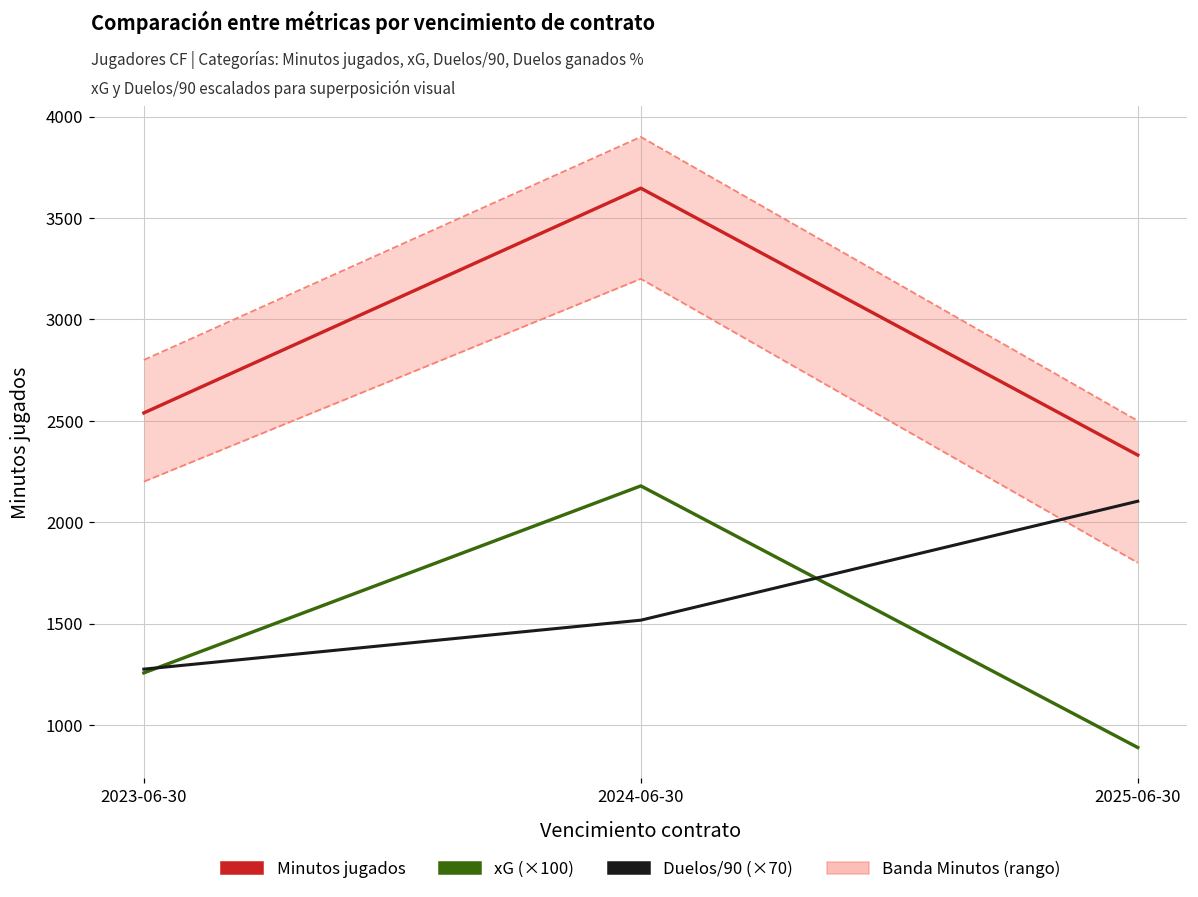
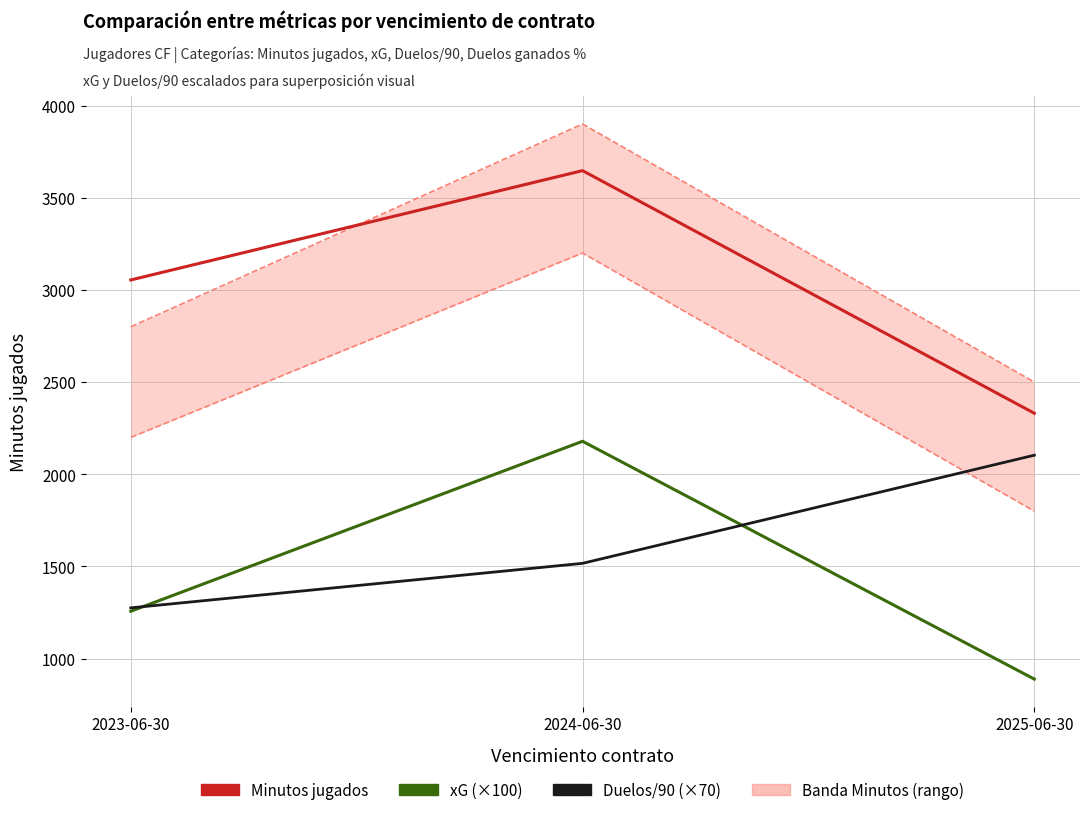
  {
    "Minutos jugados": {
-     "2023-06-30": 2540,
+     "2023-06-30": 3050,
      "2024-06-30": 3650,
      "2025-06-30": 2330
    },
    "xG (×100)": {
      "2023-06-30": 1260,
      "2024-06-30": 2180,
      "2025-06-30": 890
    },
    "Duelos/90 (×70)": {
      "2023-06-30": 1280,
      "2024-06-30": 1520,
      "2025-06-30": 2100
    }
  }
